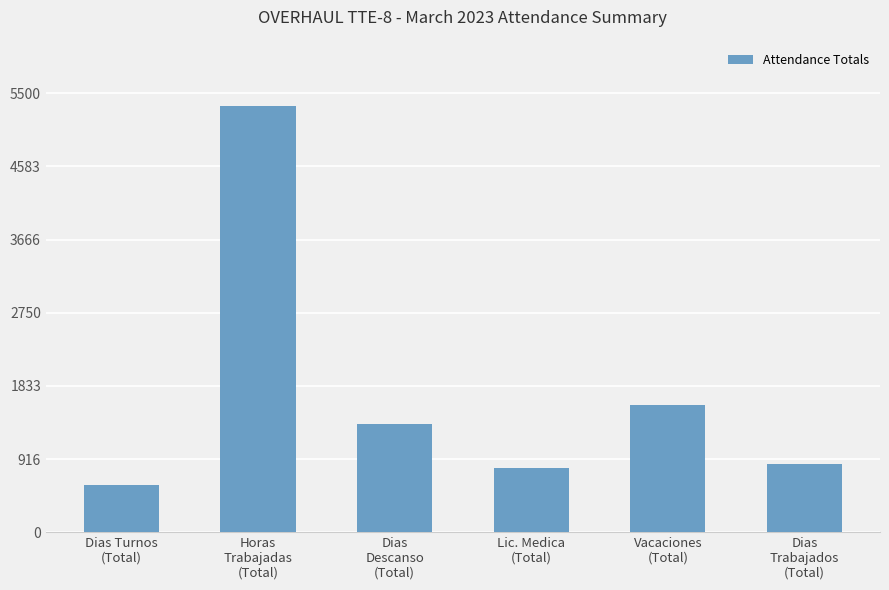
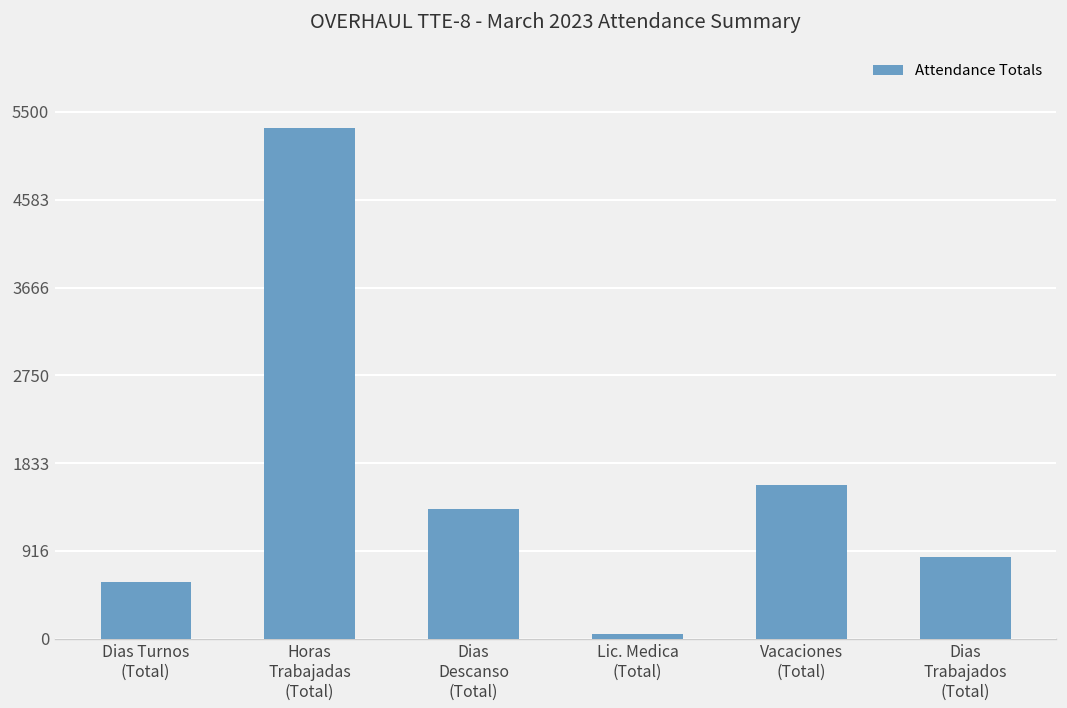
  {
    "Dias Turnos (Total)": 600,
    "Horas Trabajadas (Total)": 5300,
    "Dias Descanso (Total)": 1400,
-   "Lic. Medica (Total)": 800,
+   "Lic. Medica (Total)": 100,
    "Vacaciones (Total)": 1600,
    "Dias Trabajados (Total)": 900
  }
